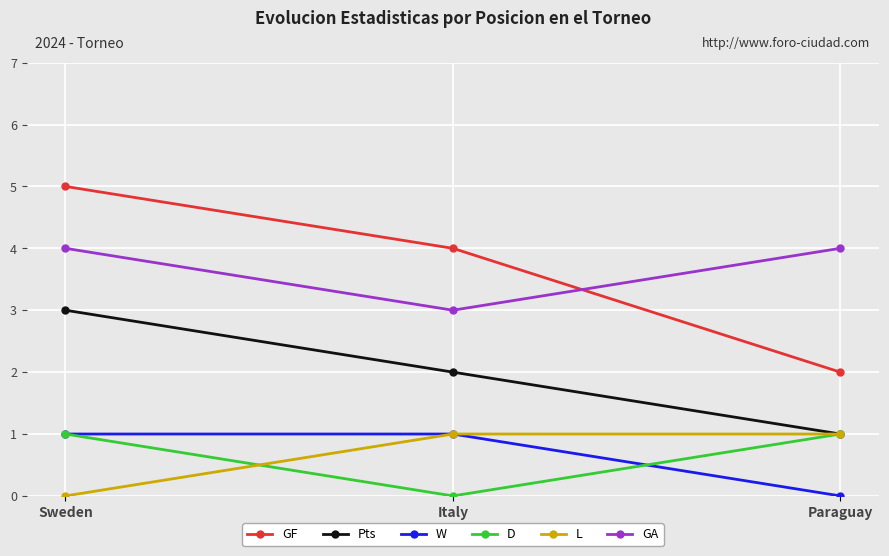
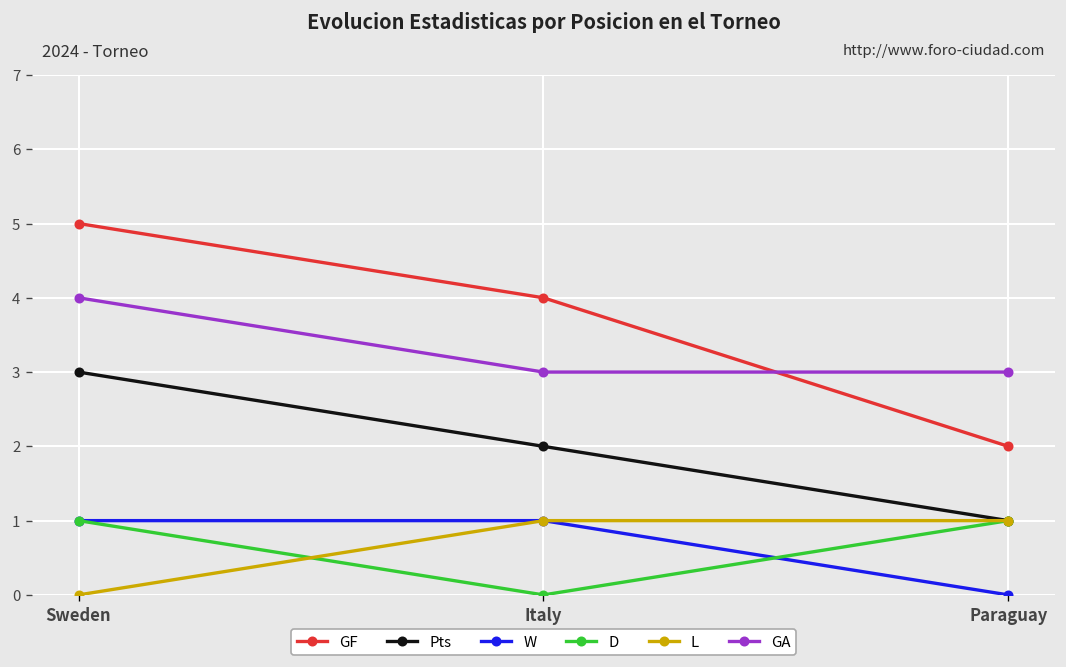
  {
    "GF": {
      "Sweden": 5,
      "Italy": 4,
      "Paraguay": 2
    },
    "Pts": {
      "Sweden": 3,
      "Italy": 2
    },
    "W": {
      "Paraguay": 0
    },
    "D": {
      "Italy": 0
    },
    "L": {
      "Sweden": 0
    },
    "GA": {
      "Sweden": 4,
      "Italy": 3,
-     "Paraguay": 4
+     "Paraguay": 3
    }
  }
